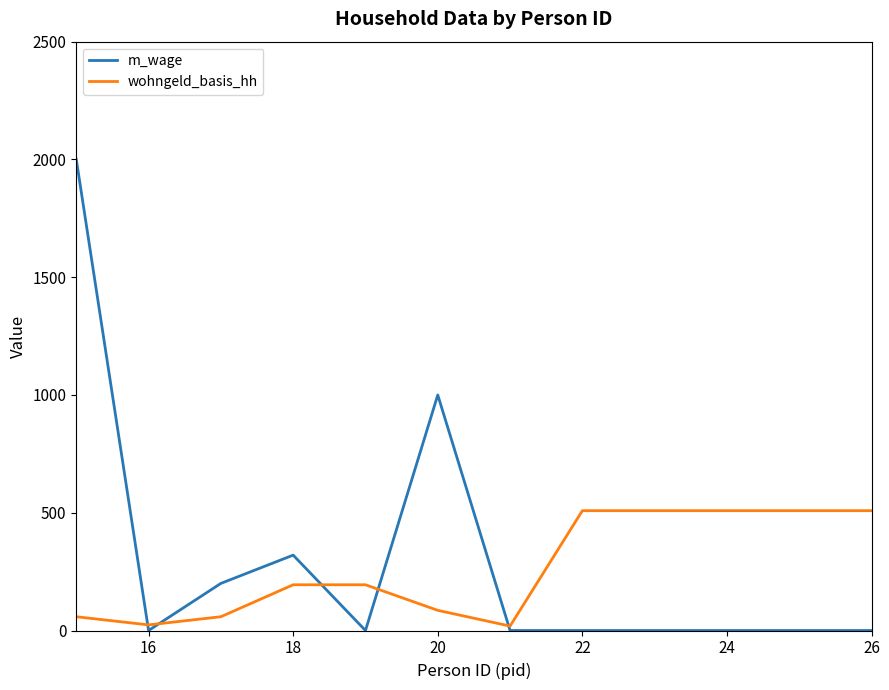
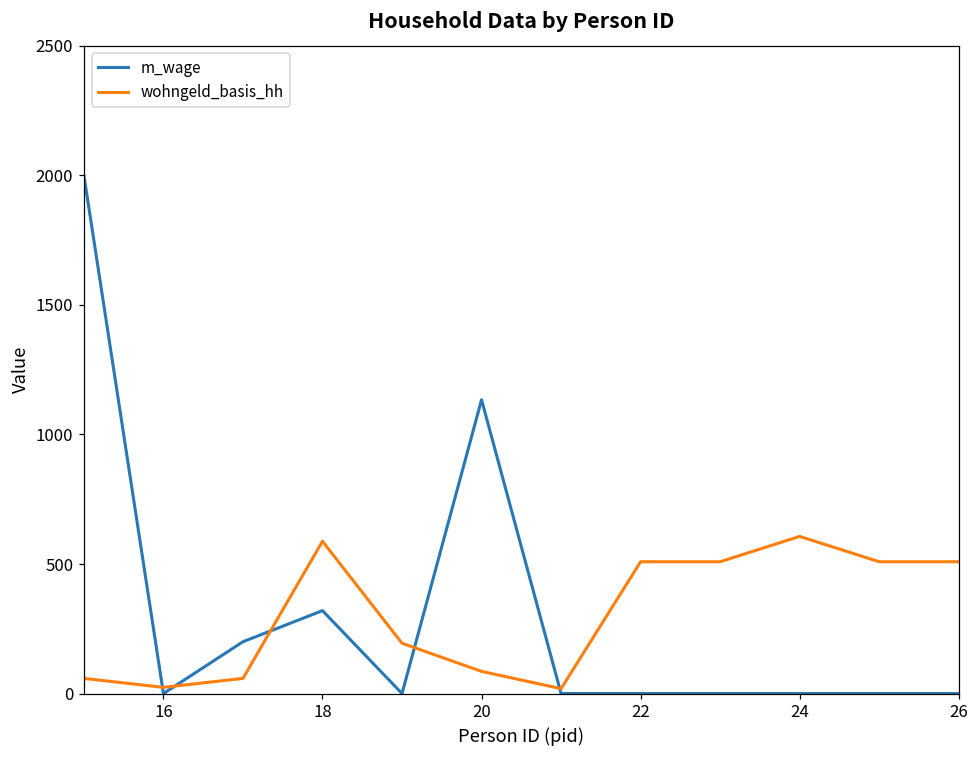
  {
    "m_wage": {
      "16": 0,
      "18": 320,
-     "20": 1000,
+     "20": 1130,
      "22": 0,
      "24": 0,
      "26": 0
    },
    "wohngeld_basis_hh": {
      "16": 20,
-     "18": 190,
+     "18": 590,
      "20": 90,
      "22": 510,
-     "24": 510,
+     "24": 610,
      "26": 510
    }
  }
